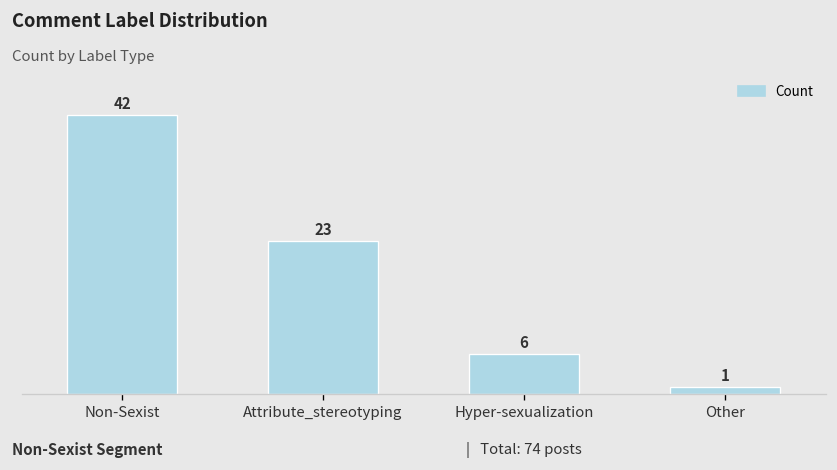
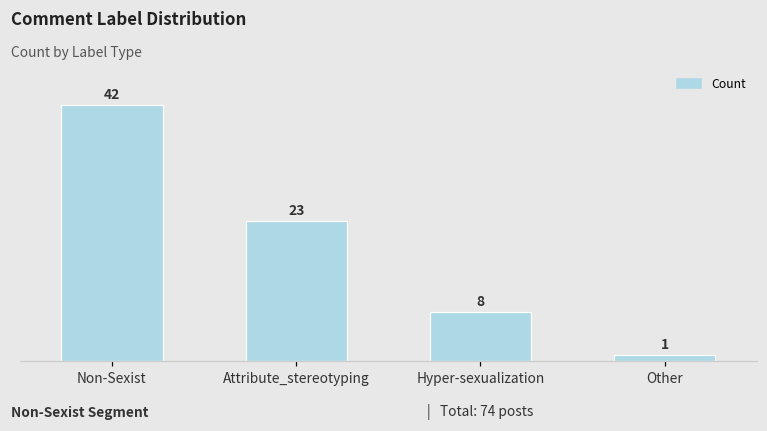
  {
    "Non-Sexist": 42,
    "Attribute_stereotyping": 23,
-   "Hyper-sexualization": 6,
+   "Hyper-sexualization": 8,
    "Other": 1
  }
